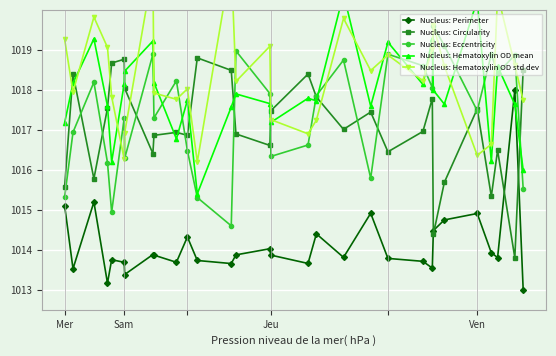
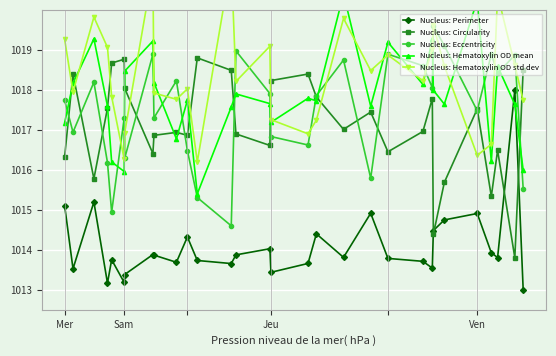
  {
    "Nucleus: Perimeter": {
      "Mer": 1015.1,
-     "Sam": 1013.7,
-     "Jeu": 1013.9,
+     "Sam": 1013.2,
+     "Jeu": 1013.4,
      "Ven": 1014.9
    },
    "Nucleus: Circularity": {
-     "Mer": 1015.6,
+     "Mer": 1016.3,
      "Sam": 1018.8,
-     "Jeu": 1017.5
+     "Jeu": 1018.2
    },
    "Nucleus: Eccentricity": {
-     "Mer": 1015.3,
+     "Mer": 1017.7,
      "Sam": 1017.3,
-     "Jeu": 1016.3
+     "Jeu": 1016.8
    },
    "Nucleus: Hematoxylin OD mean": {
      "Mer": 1017.2,
-     "Sam": 1018.1,
+     "Sam": 1016.0,
      "Jeu": 1017.2
    },
    "Nucleus: Hematoxylin OD std dev": {
      "Mer": 1019.3,
      "Jeu": 1017.3,
      "Ven": 1016.4
    }
  }
